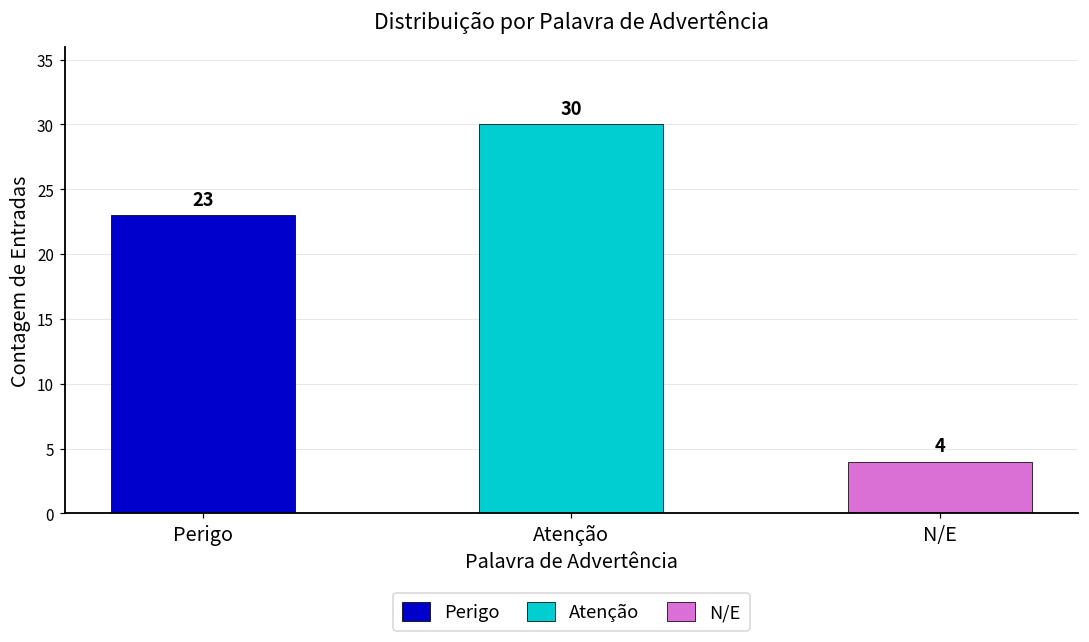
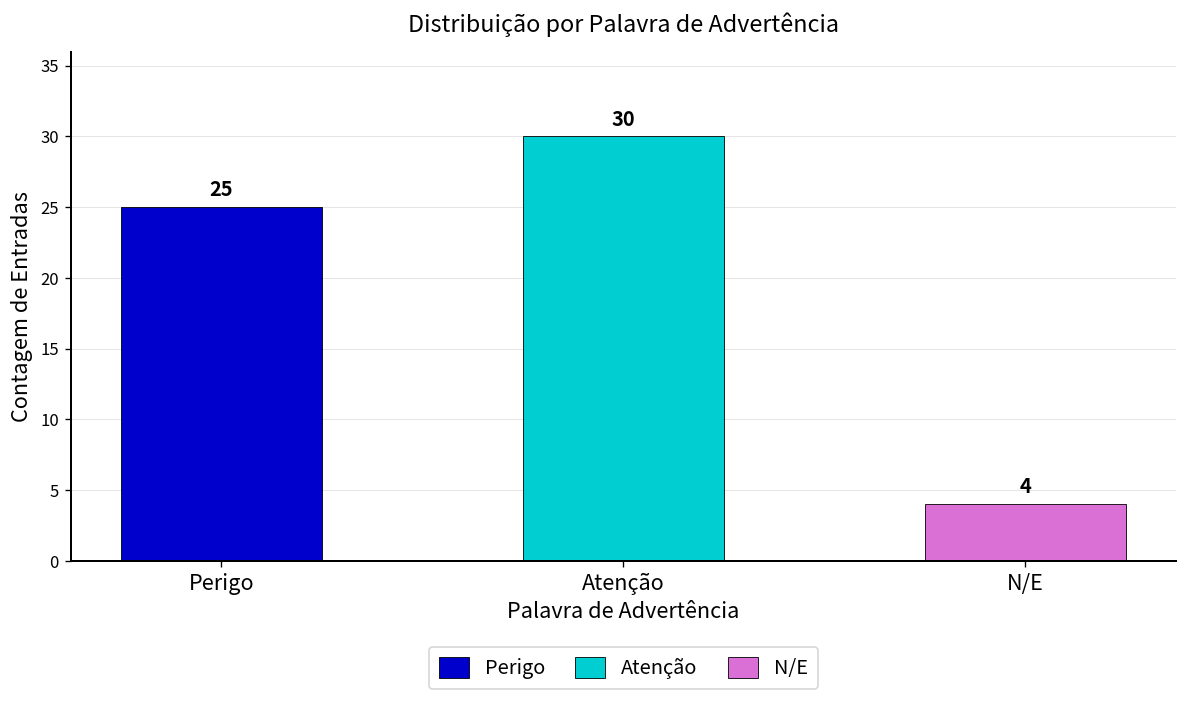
  {
-   "Perigo": 23,
+   "Perigo": 25,
    "Atenção": 30,
    "N/E": 4
  }
